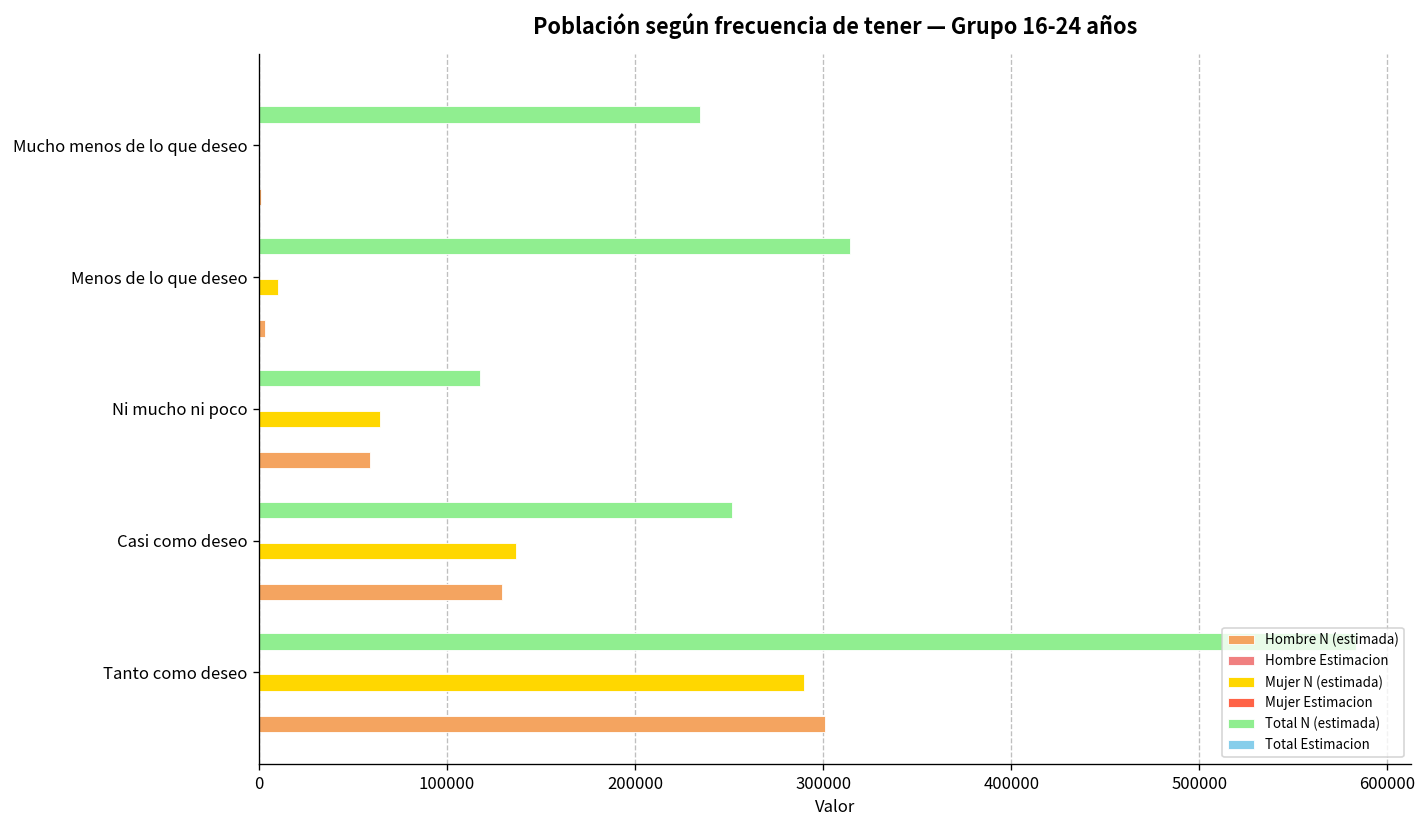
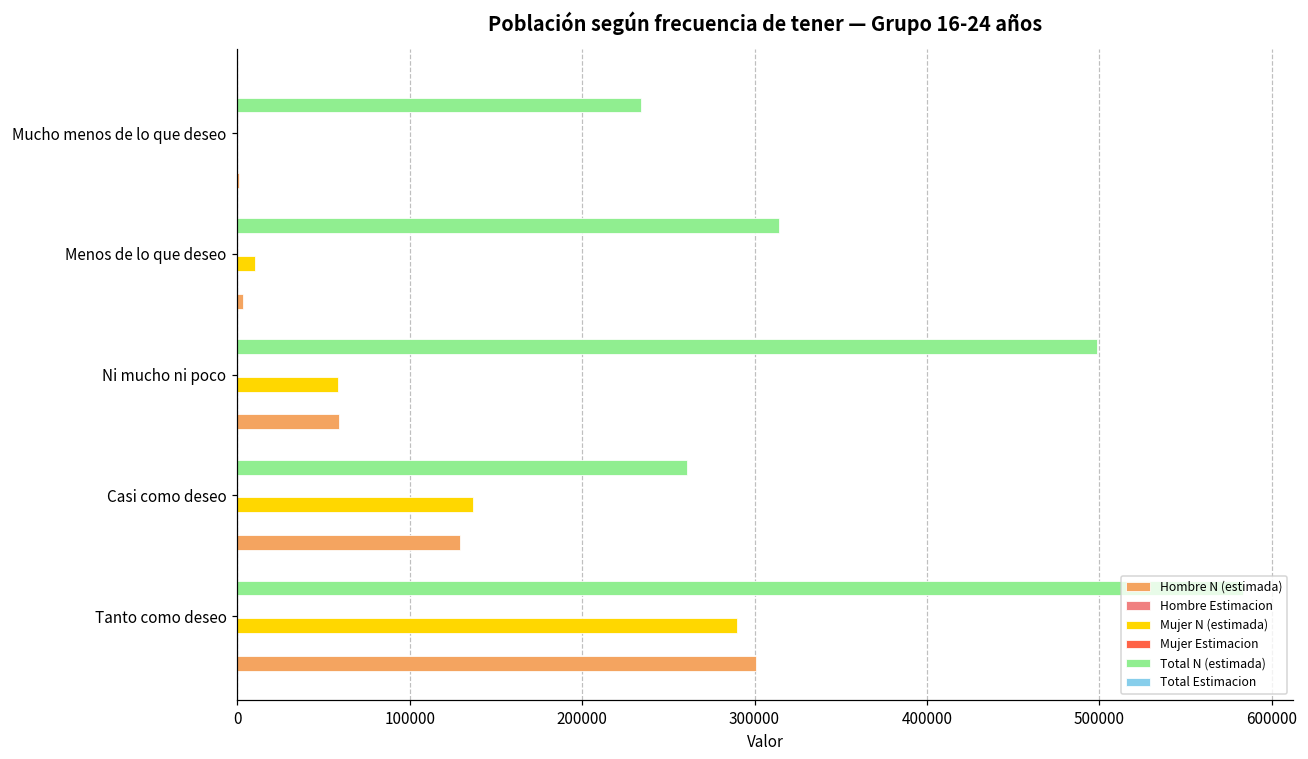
  {
    "Mujer N (estimada)": {
      "Mucho menos de lo que deseo": 0,
      "Menos de lo que deseo": 10000,
-     "Ni mucho ni poco": 64000,
+     "Ni mucho ni poco": 58000,
      "Casi como deseo": 137000,
      "Tanto como deseo": 290000
    },
    "Mujer Estimacion": {
      "Mucho menos de lo que deseo": 0
    },
    "Total N (estimada)": {
      "Mucho menos de lo que deseo": 234000,
      "Menos de lo que deseo": 314000,
-     "Ni mucho ni poco": 117000,
-     "Casi como deseo": 251000
+     "Ni mucho ni poco": 499000,
+     "Casi como deseo": 261000
    }
  }
